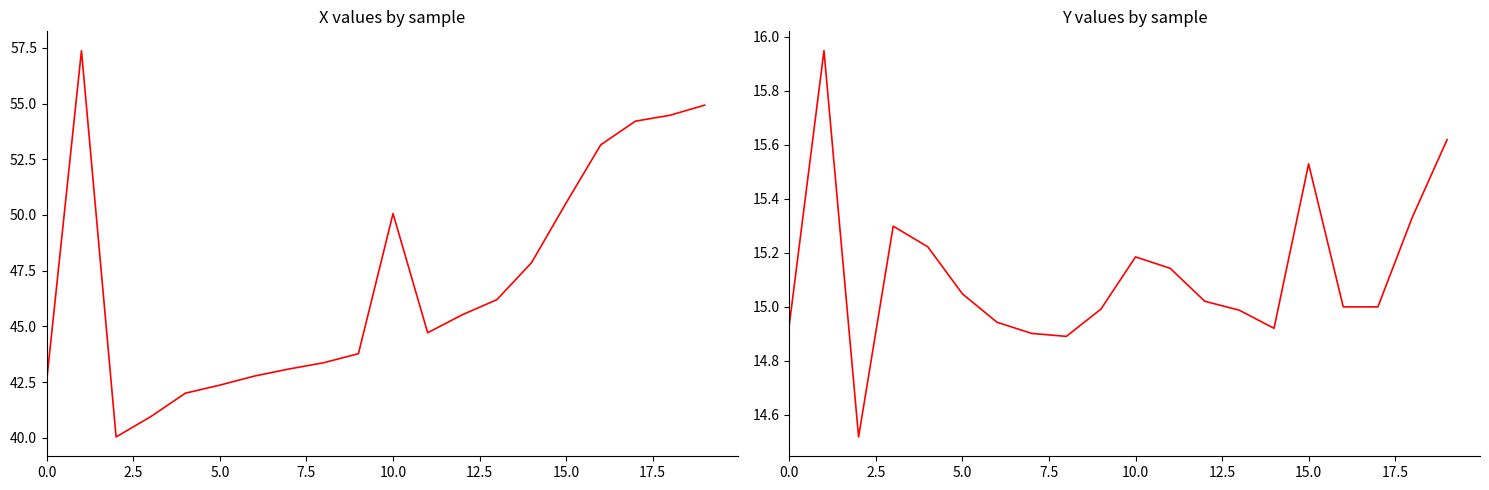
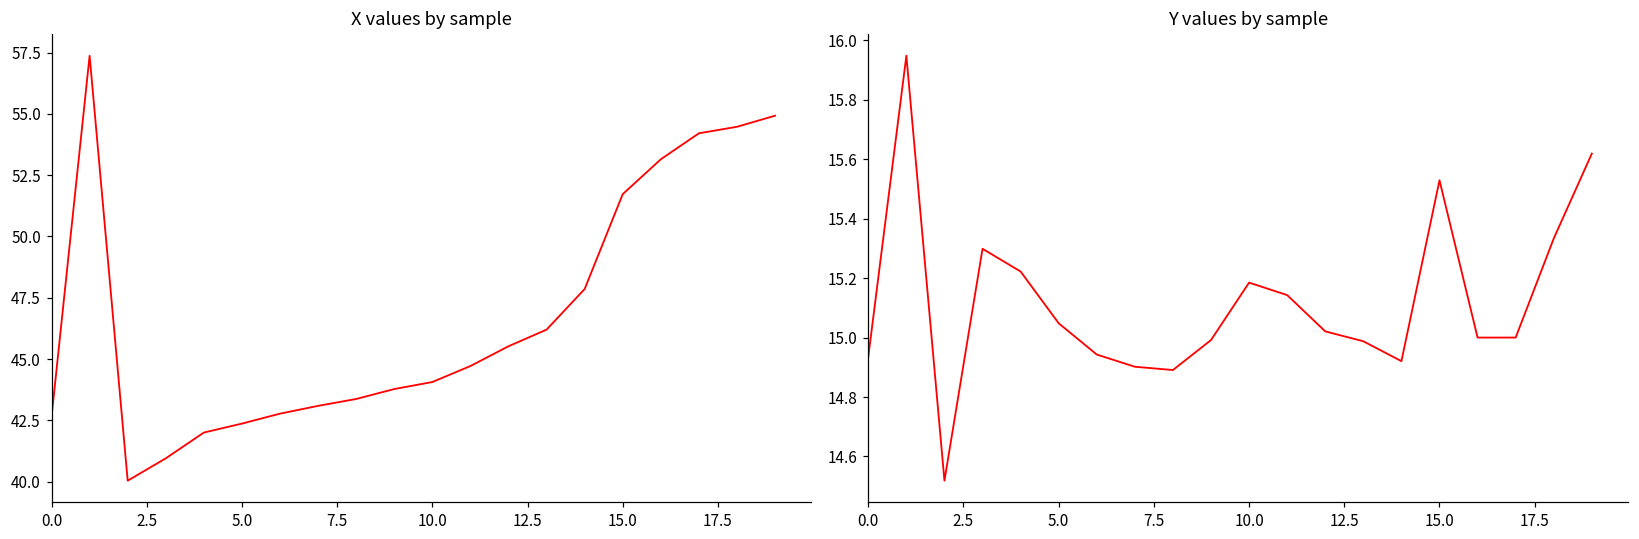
  {
    "X values by sample": {
      "0.0": 42.6,
      "5.0": 42.4,
-     "10.0": 50.1,
-     "15.0": 50.5
+     "10.0": 44.1,
+     "15.0": 51.7
    },
    "Y values by sample": {
      "0.0": 14.94,
      "5.0": 15.05,
      "10.0": 15.18,
      "15.0": 15.53
    }
  }
